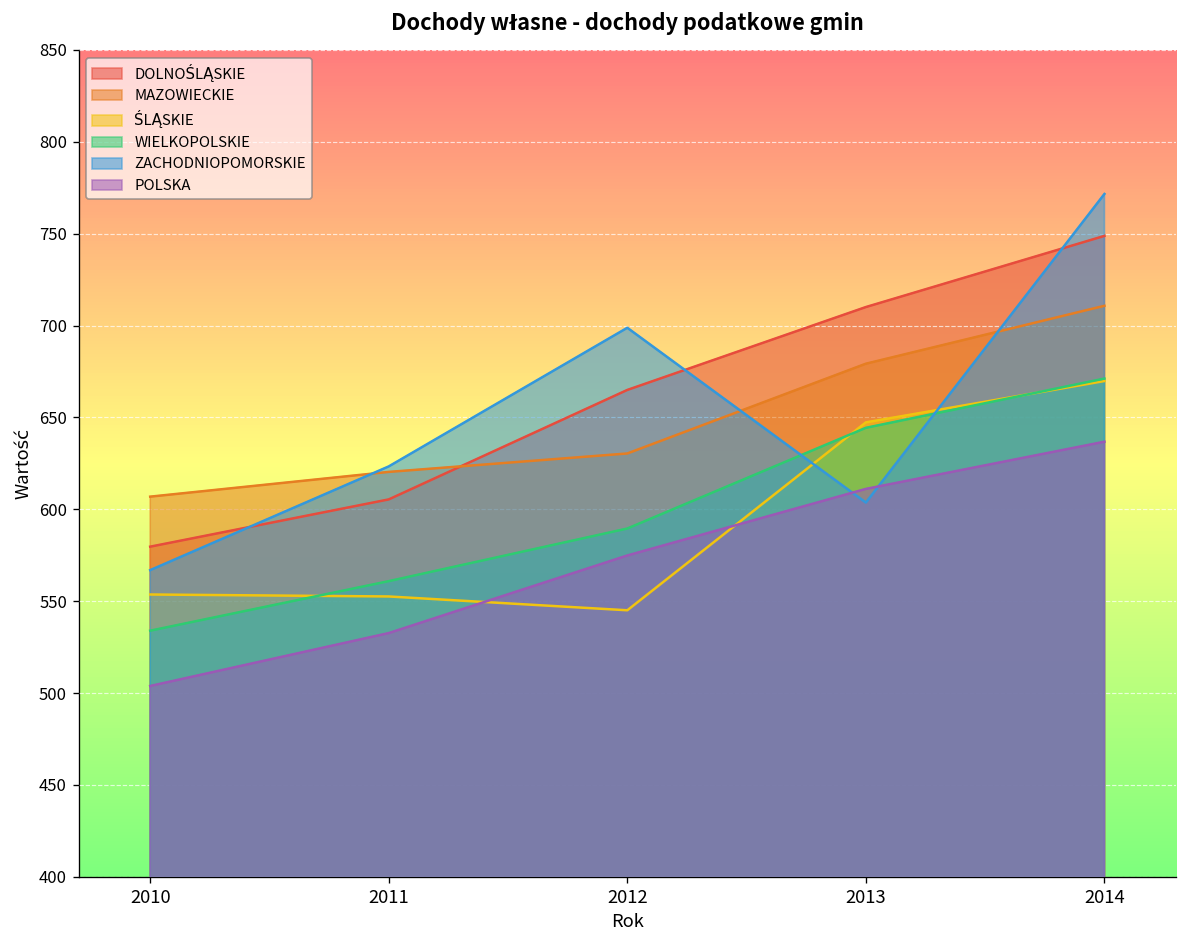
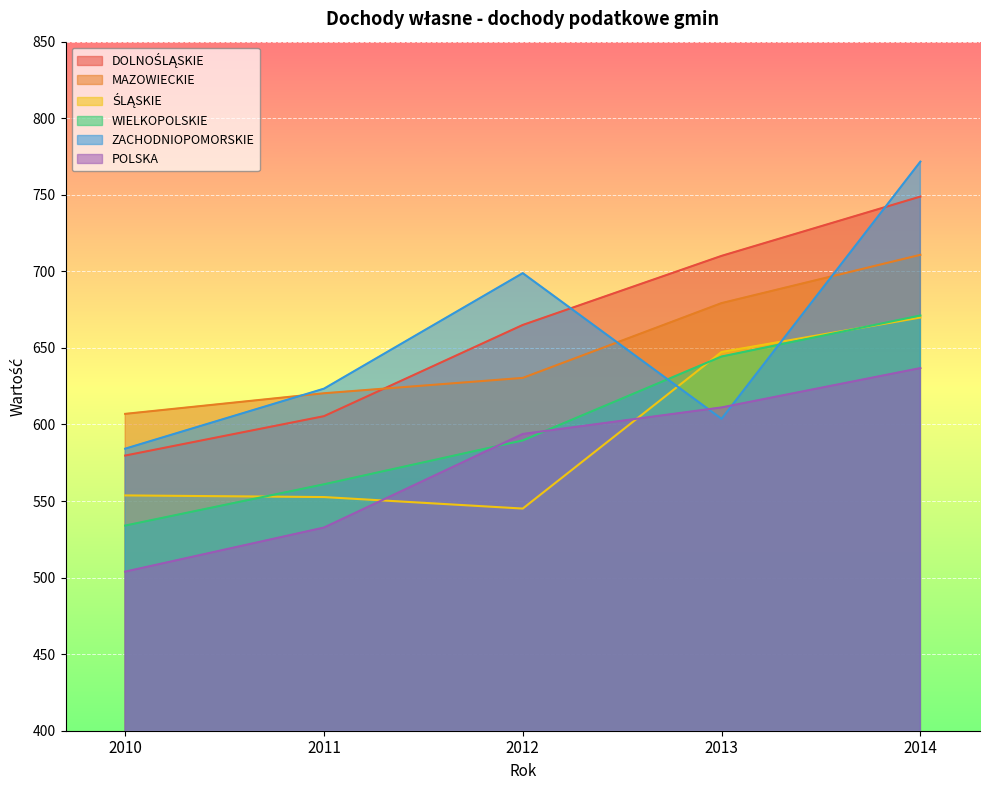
  {
    "ŚLĄSKIE": {
      "2010": 554,
      "2011": 553,
      "2012": 545,
      "2013": 647
    },
    "WIELKOPOLSKIE": {
      "2010": 534,
      "2011": 561,
      "2012": 590,
      "2013": 644
    },
    "ZACHODNIOPOMORSKIE": {
-     "2010": 567,
+     "2010": 584,
      "2011": 623,
      "2012": 699,
      "2013": 604,
      "2014": 772
    },
    "POLSKA": {
      "2010": 504,
      "2011": 533,
-     "2012": 575,
+     "2012": 594,
      "2013": 611,
      "2014": 637
    }
  }
